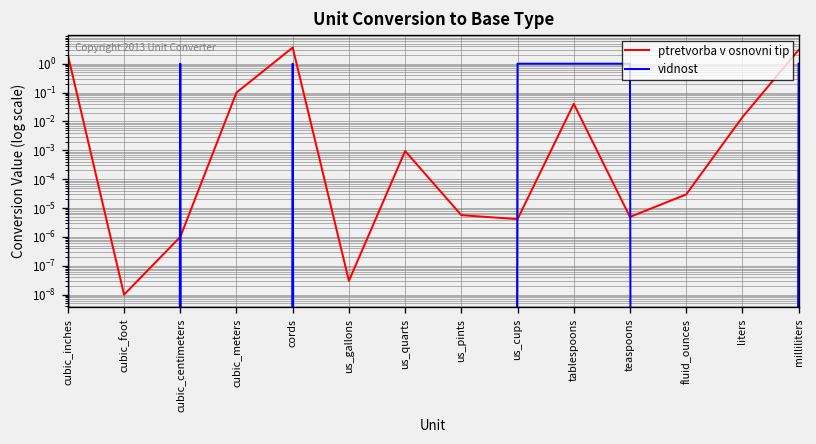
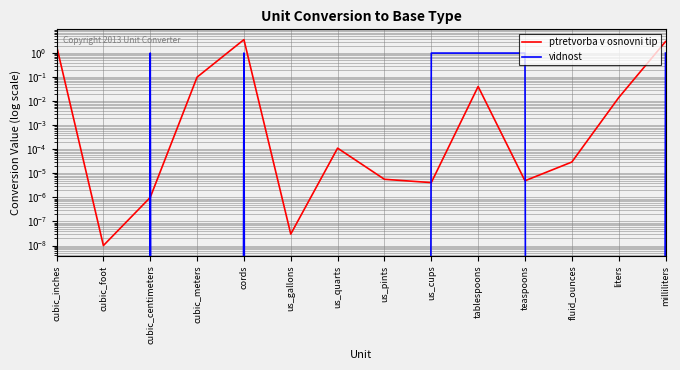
  {
    "ptretvorba v osnovni tip": {
      "cubic_foot": 0.000000010,
      "cubic_centimeters": 0.0000010,
      "cubic_meters": 0.10,
      "cords": 4,
      "us_gallons": 0.00000003,
-     "us_quarts": 0.0009,
+     "us_quarts": 0.0001,
      "us_pints": 0.000006,
      "us_cups": 0.000004,
      "tablespoons": 0.04,
      "teaspoons": 0.000005,
      "fluid_ounces": 0.00003,
      "liters": 0.01,
      "milliliters": 3
    },
    "vidnost": {
      "cubic_inches": 1.0,
      "cubic_centimeters": 1.0,
      "cords": 1.0,
      "us_cups": 1.0,
      "tablespoons": 1.0,
      "milliliters": 1.0
    }
  }
